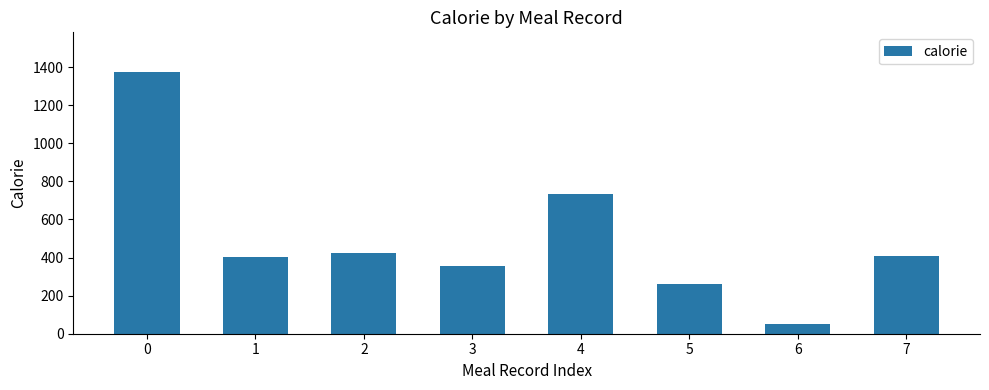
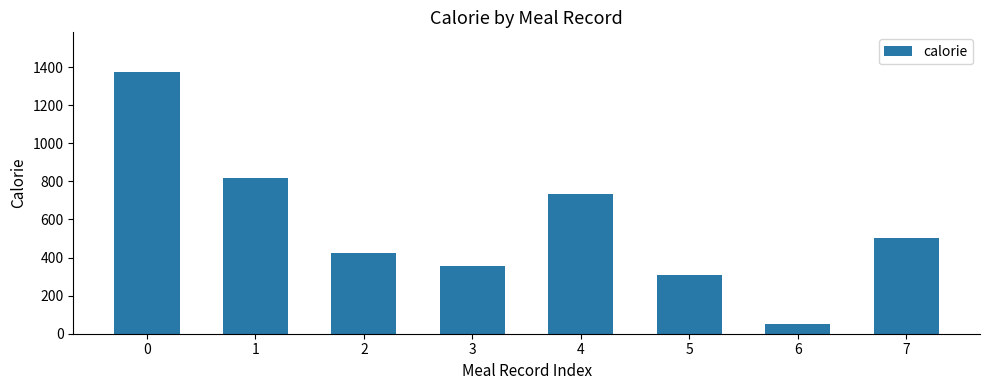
  {
    "0": 1380,
-   "1": 410,
+   "1": 820,
    "2": 420,
    "3": 360,
    "4": 730,
-   "5": 260,
+   "5": 310,
    "6": 50,
-   "7": 410
+   "7": 500
  }
